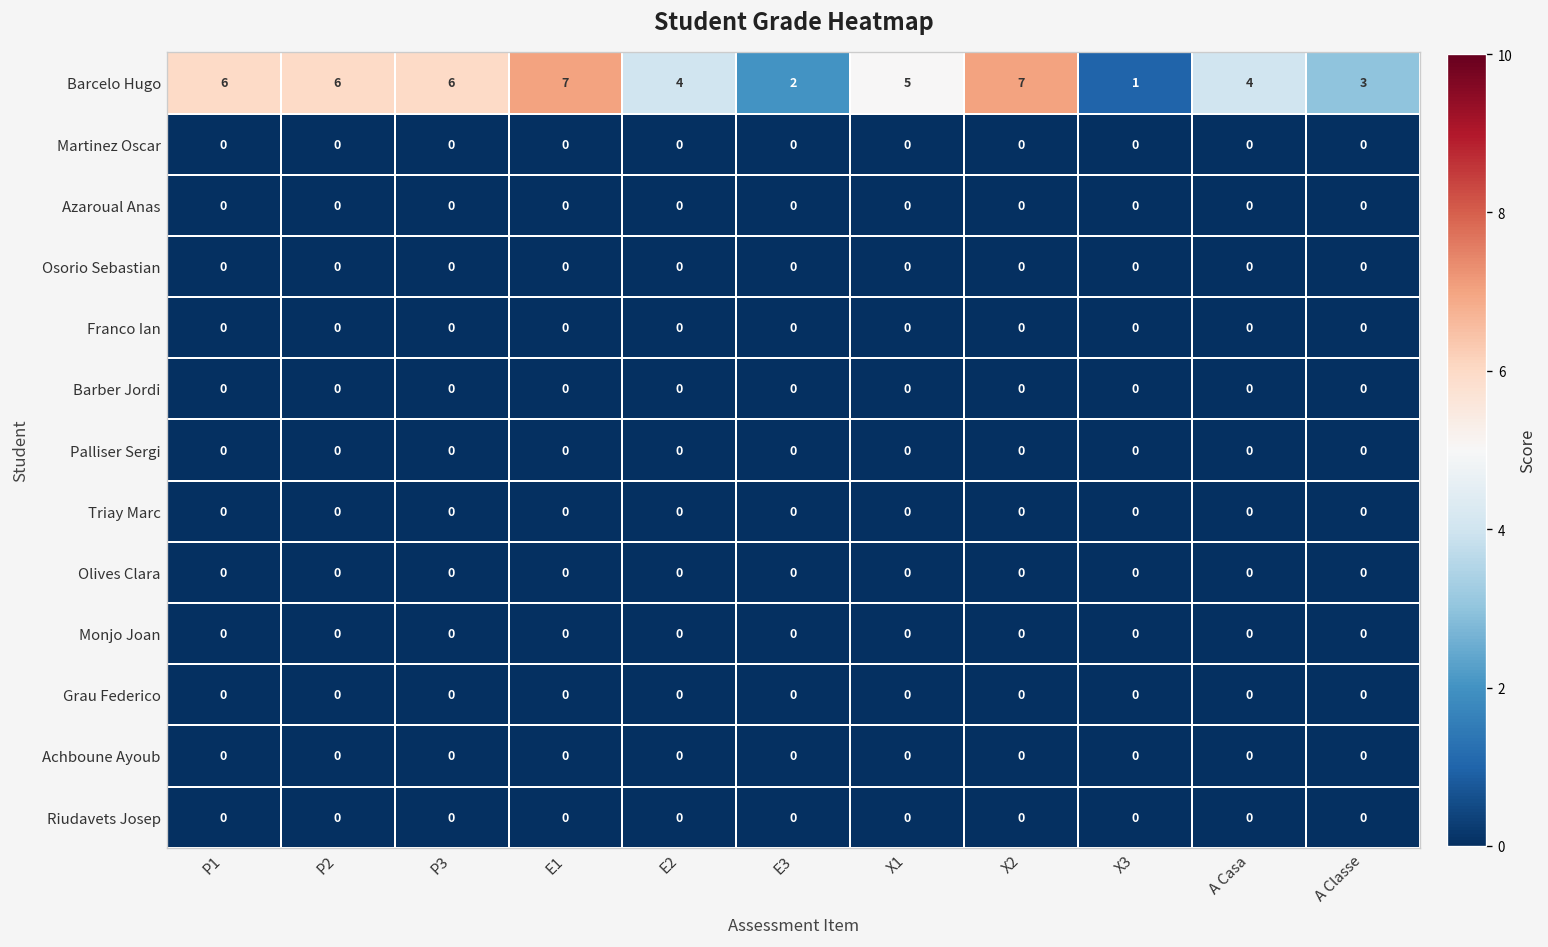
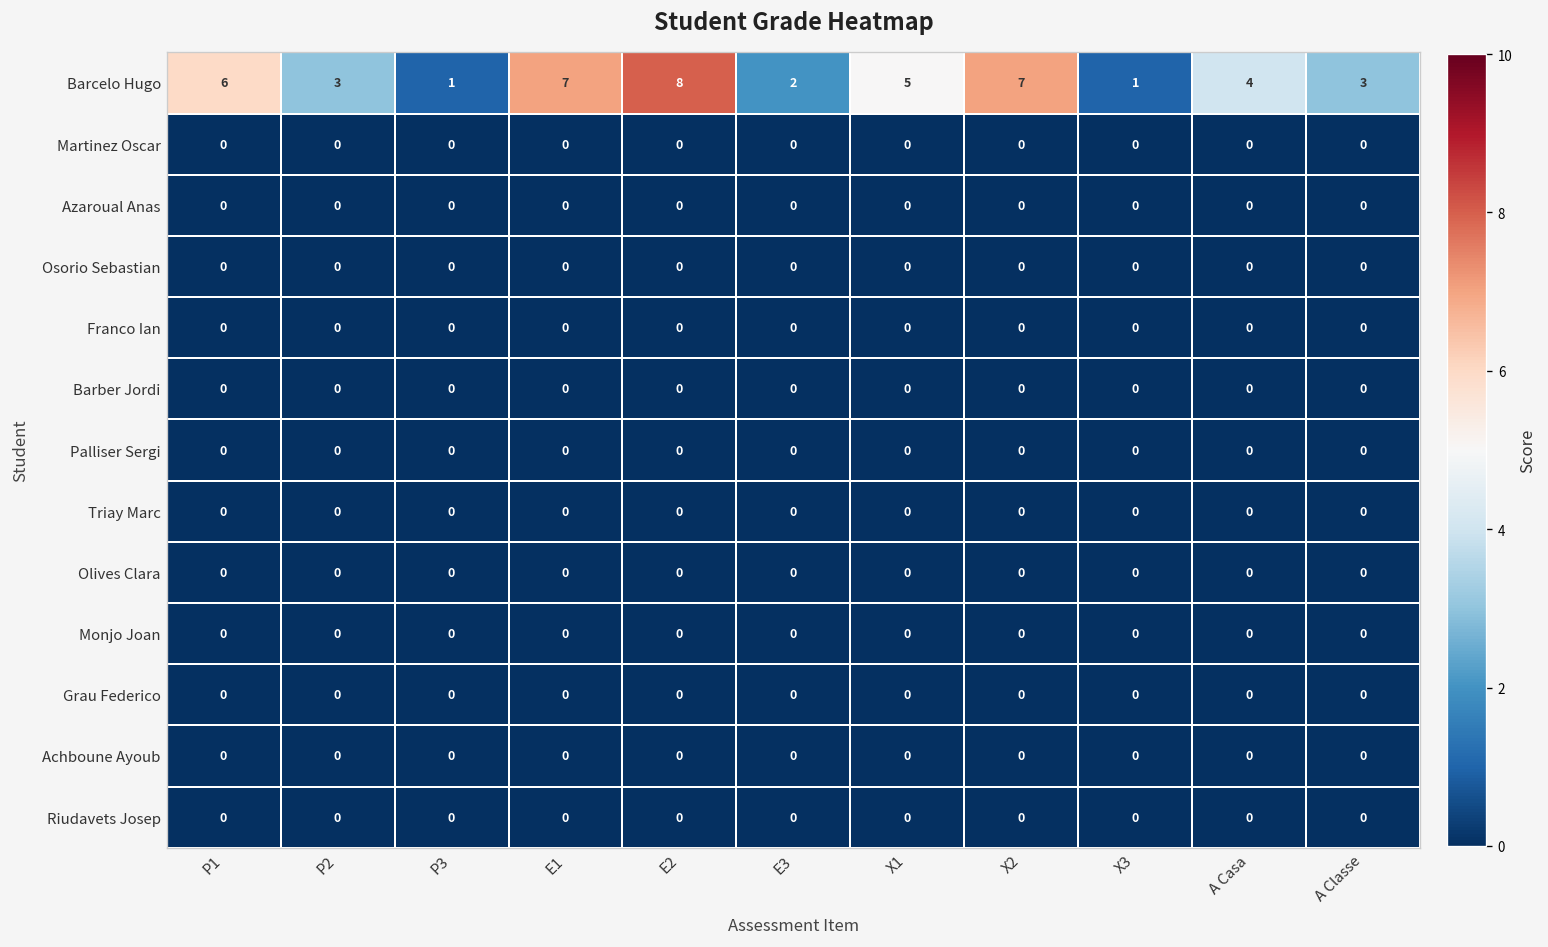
  {
    "Barcelo Hugo": {
      "P1": 6,
-     "P2": 6,
-     "P3": 6,
+     "P2": 3,
+     "P3": 1,
      "E1": 7,
-     "E2": 4,
+     "E2": 8,
      "E3": 2,
      "X1": 5,
      "X2": 7,
      "X3": 1,
      "A Casa": 4,
      "A Classe": 3
    },
    "Martinez Oscar": {
      "P1": 0,
      "P2": 0,
      "P3": 0,
      "E1": 0,
      "E2": 0,
      "E3": 0,
      "X1": 0,
      "X2": 0,
      "X3": 0,
      "A Casa": 0,
      "A Classe": 0
    },
    "Azaroual Anas": {
      "P1": 0,
      "P2": 0,
      "P3": 0,
      "E1": 0,
      "E2": 0,
      "E3": 0,
      "X1": 0,
      "X2": 0,
      "X3": 0,
      "A Casa": 0,
      "A Classe": 0
    },
    "Osorio Sebastian": {
      "P1": 0,
      "P2": 0,
      "P3": 0,
      "E1": 0,
      "E2": 0,
      "E3": 0,
      "X1": 0,
      "X2": 0,
      "X3": 0,
      "A Casa": 0,
      "A Classe": 0
    },
    "Franco Ian": {
      "P1": 0,
      "P2": 0,
      "P3": 0,
      "E1": 0,
      "E2": 0,
      "E3": 0,
      "X1": 0,
      "X2": 0,
      "X3": 0,
      "A Casa": 0,
      "A Classe": 0
    },
    "Barber Jordi": {
      "P1": 0,
      "P2": 0,
      "P3": 0,
      "E1": 0,
      "E2": 0,
      "E3": 0,
      "X1": 0,
      "X2": 0,
      "X3": 0,
      "A Casa": 0,
      "A Classe": 0
    },
    "Palliser Sergi": {
      "P1": 0,
      "P2": 0,
      "P3": 0,
      "E1": 0,
      "E2": 0,
      "E3": 0,
      "X1": 0,
      "X2": 0,
      "X3": 0,
      "A Casa": 0,
      "A Classe": 0
    },
    "Triay Marc": {
      "P1": 0,
      "P2": 0,
      "P3": 0,
      "E1": 0,
      "E2": 0,
      "E3": 0,
      "X1": 0,
      "X2": 0,
      "X3": 0,
      "A Casa": 0,
      "A Classe": 0
    },
    "Olives Clara": {
      "P1": 0,
      "P2": 0,
      "P3": 0,
      "E1": 0,
      "E2": 0,
      "E3": 0,
      "X1": 0,
      "X2": 0,
      "X3": 0,
      "A Casa": 0,
      "A Classe": 0
    },
    "Monjo Joan": {
      "P1": 0,
      "P2": 0,
      "P3": 0,
      "E1": 0,
      "E2": 0,
      "E3": 0,
      "X1": 0,
      "X2": 0,
      "X3": 0,
      "A Casa": 0,
      "A Classe": 0
    },
    "Grau Federico": {
      "P1": 0,
      "P2": 0,
      "P3": 0,
      "E1": 0,
      "E2": 0,
      "E3": 0,
      "X1": 0,
      "X2": 0,
      "X3": 0,
      "A Casa": 0,
      "A Classe": 0
    },
    "Achboune Ayoub": {
      "P1": 0,
      "P2": 0,
      "P3": 0,
      "E1": 0,
      "E2": 0,
      "E3": 0,
      "X1": 0,
      "X2": 0,
      "X3": 0,
      "A Casa": 0,
      "A Classe": 0
    },
    "Riudavets Josep": {
      "P1": 0,
      "P2": 0,
      "P3": 0,
      "E1": 0,
      "E2": 0,
      "E3": 0,
      "X1": 0,
      "X2": 0,
      "X3": 0,
      "A Casa": 0,
      "A Classe": 0
    }
  }
